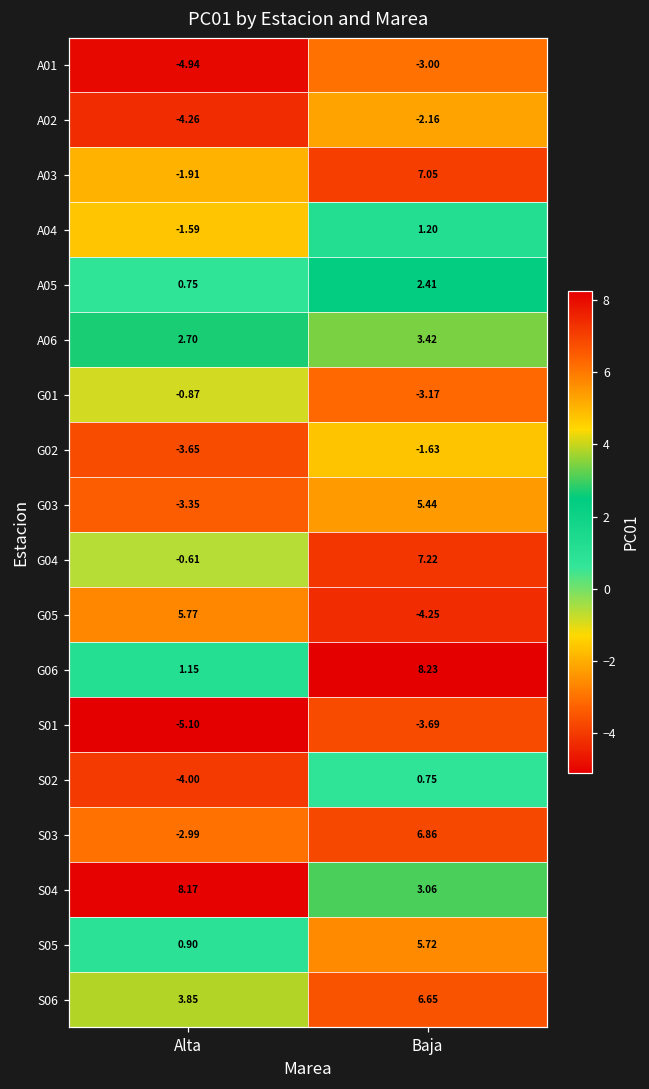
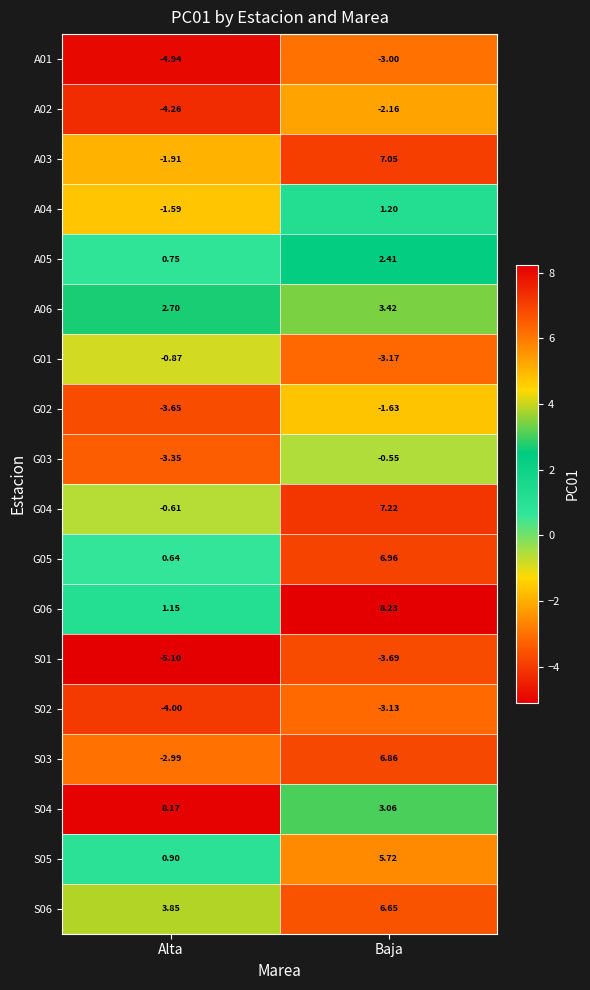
  {
    "A01": {
      "Alta": -4.94,
      "Baja": -3.00
    },
    "A02": {
      "Alta": -4.26,
      "Baja": -2.16
    },
    "A03": {
      "Alta": -1.91,
      "Baja": 7.05
    },
    "A04": {
      "Alta": -1.59,
      "Baja": 1.20
    },
    "A05": {
      "Alta": 0.75,
      "Baja": 2.41
    },
    "A06": {
      "Alta": 2.70,
      "Baja": 3.42
    },
    "G01": {
      "Alta": -0.87,
      "Baja": -3.17
    },
    "G02": {
      "Alta": -3.65,
      "Baja": -1.63
    },
    "G03": {
      "Alta": -3.35,
-     "Baja": 5.44
+     "Baja": -0.55
    },
    "G04": {
      "Alta": -0.61,
      "Baja": 7.22
    },
    "G05": {
-     "Alta": 5.77,
-     "Baja": -4.25
+     "Alta": 0.64,
+     "Baja": 6.96
    },
    "G06": {
      "Alta": 1.15,
      "Baja": 8.23
    },
    "S01": {
      "Alta": -5.10,
      "Baja": -3.69
    },
    "S02": {
      "Alta": -4.00,
-     "Baja": 0.75
+     "Baja": -3.13
    },
    "S03": {
      "Alta": -2.99,
      "Baja": 6.86
    },
    "S04": {
      "Alta": 8.17,
      "Baja": 3.06
    },
    "S05": {
      "Alta": 0.90,
      "Baja": 5.72
    },
    "S06": {
      "Alta": 3.85,
      "Baja": 6.65
    }
  }
